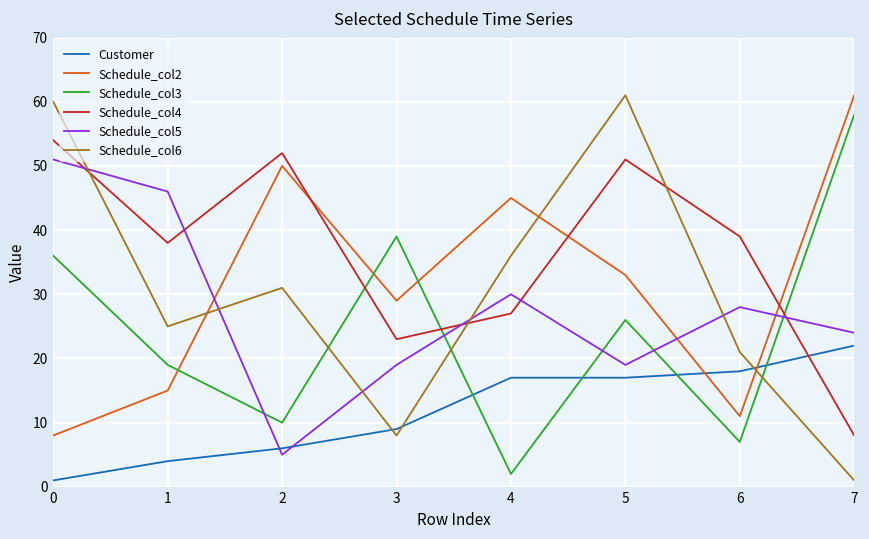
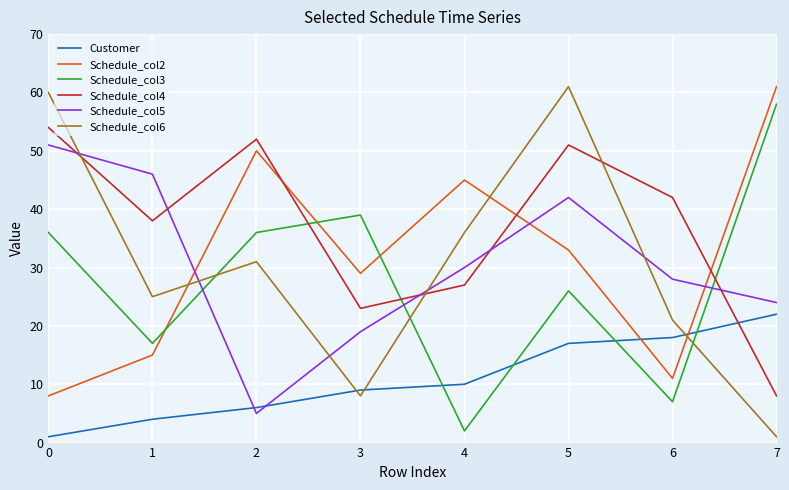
  {
    "Customer": {
      "0": 1,
      "1": 4,
      "2": 6,
      "3": 9,
-     "4": 17,
+     "4": 10,
      "5": 17,
      "6": 18,
      "7": 22
    },
    "Schedule_col2": {
      "0": 8,
      "1": 15,
      "2": 50,
      "3": 29,
      "4": 45,
      "5": 33,
      "6": 11,
      "7": 61
    },
    "Schedule_col3": {
      "0": 36,
-     "1": 19,
-     "2": 10,
+     "1": 17,
+     "2": 36,
      "3": 39,
      "4": 2,
      "5": 26,
      "6": 7,
      "7": 58
    },
    "Schedule_col4": {
      "0": 54,
      "1": 38,
      "2": 52,
      "3": 23,
      "4": 27,
      "5": 51,
-     "6": 39,
+     "6": 42,
      "7": 8
    },
    "Schedule_col5": {
      "0": 51,
      "1": 46,
      "2": 5,
      "3": 19,
      "4": 30,
-     "5": 19,
+     "5": 42,
      "6": 28,
      "7": 24
    },
    "Schedule_col6": {
      "0": 60,
      "1": 25,
      "2": 31,
      "3": 8,
      "4": 36,
      "5": 61,
      "6": 21,
      "7": 1
    }
  }
